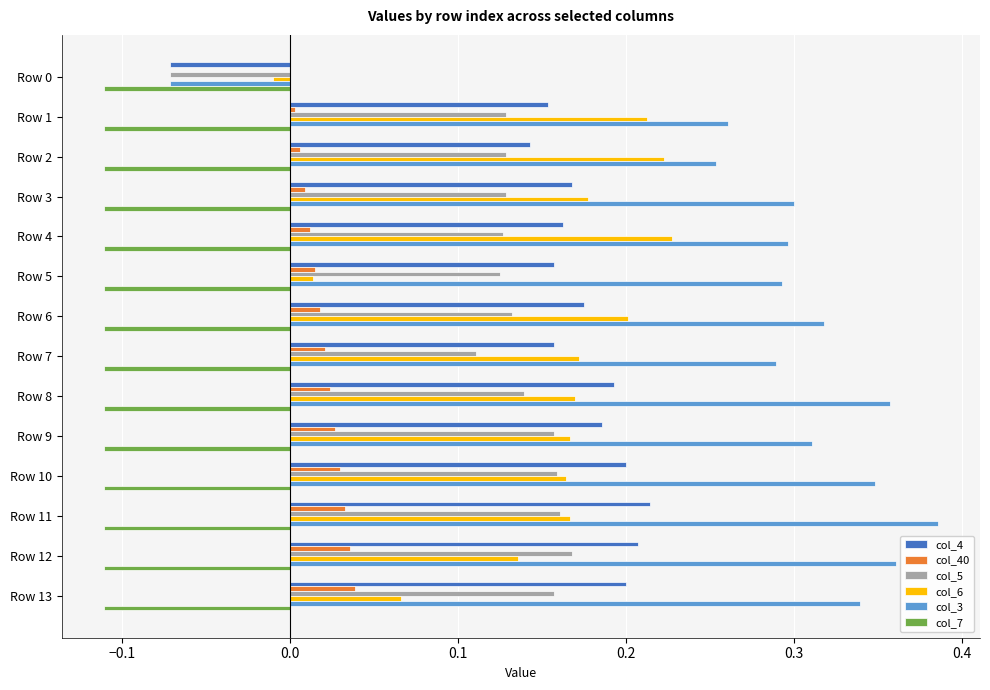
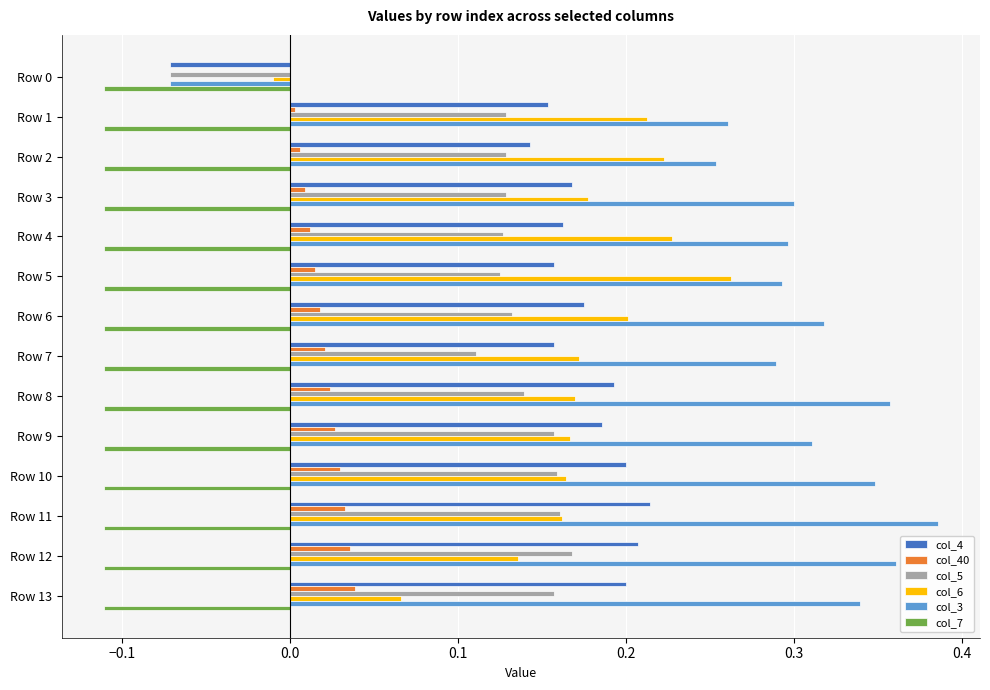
  {
    "col_40": {
      "Row 0": 0.000,
      "Row 1": 0.003,
      "Row 2": 0.006,
      "Row 3": 0.009,
      "Row 4": 0.012,
      "Row 5": 0.015,
      "Row 6": 0.018,
      "Row 7": 0.021,
      "Row 8": 0.024,
      "Row 9": 0.027,
      "Row 10": 0.030,
      "Row 11": 0.033,
      "Row 12": 0.036,
      "Row 13": 0.039
    },
    "col_5": {
      "Row 0": -0.071,
      "Row 1": 0.129,
      "Row 2": 0.129,
      "Row 3": 0.129,
      "Row 4": 0.127,
      "Row 5": 0.125,
      "Row 6": 0.132,
      "Row 7": 0.111,
      "Row 8": 0.139,
      "Row 9": 0.157,
      "Row 10": 0.159,
      "Row 11": 0.161,
      "Row 12": 0.168,
      "Row 13": 0.157
    },
    "col_6": {
      "Row 0": -0.010,
      "Row 1": 0.212,
      "Row 2": 0.222,
      "Row 3": 0.177,
      "Row 4": 0.227,
-     "Row 5": 0.014,
+     "Row 5": 0.263,
      "Row 6": 0.201,
      "Row 7": 0.172,
      "Row 8": 0.169,
      "Row 9": 0.167,
      "Row 10": 0.164,
-     "Row 11": 0.167,
+     "Row 11": 0.162,
      "Row 12": 0.136,
      "Row 13": 0.066
    },
    "col_7": {
      "Row 0": -0.111,
      "Row 1": -0.111,
      "Row 2": -0.111,
      "Row 3": -0.111,
      "Row 4": -0.111,
      "Row 5": -0.111,
      "Row 6": -0.111,
      "Row 7": -0.111,
      "Row 8": -0.111,
      "Row 9": -0.111,
      "Row 10": -0.111,
      "Row 11": -0.111,
      "Row 12": -0.111,
      "Row 13": -0.111
    }
  }
